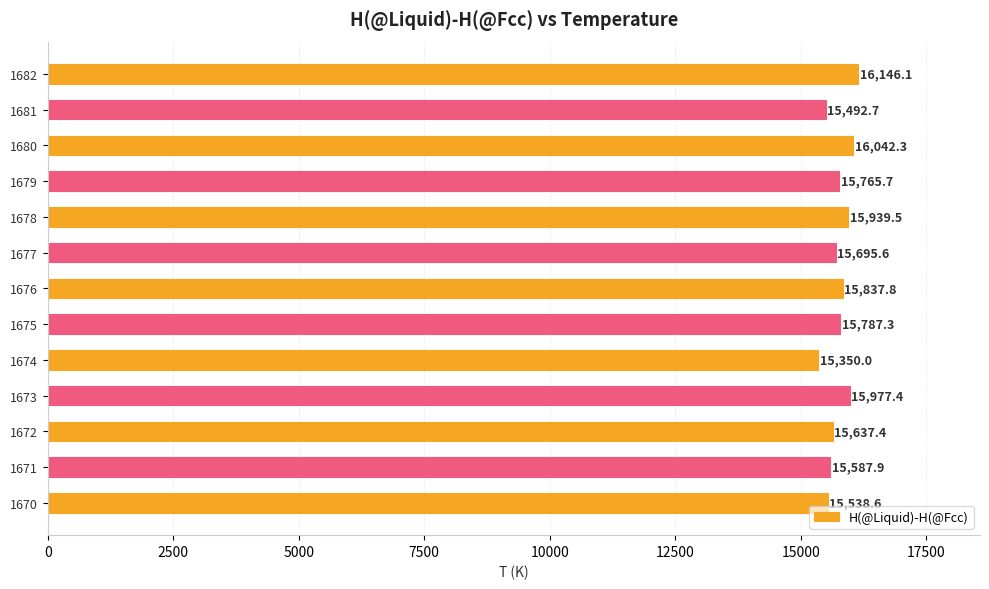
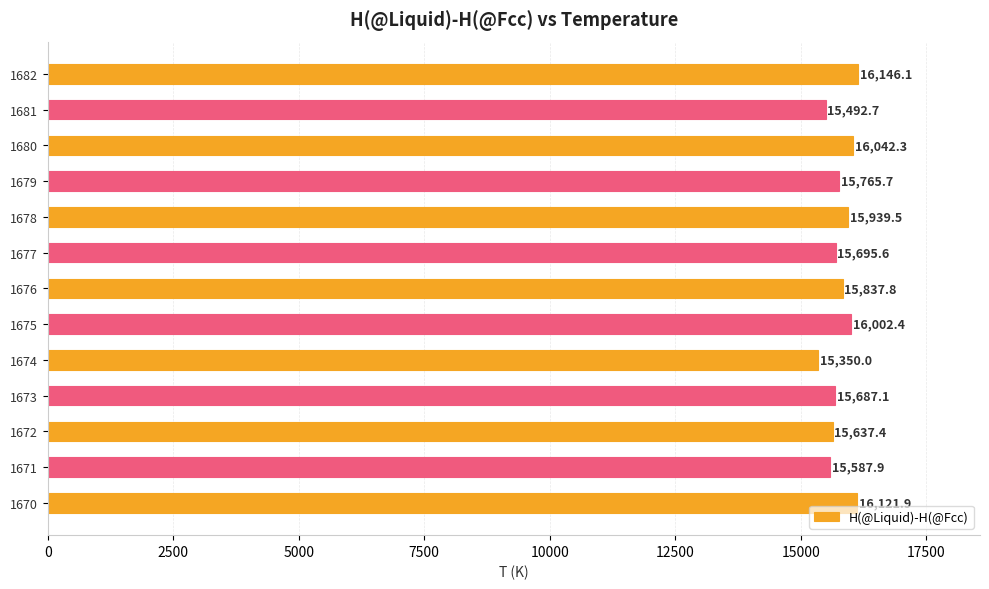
  {
    "1682": "16,146.1",
    "1681": "15,492.7",
    "1680": "16,042.3",
    "1679": "15,765.7",
    "1678": "15,939.5",
    "1677": "15,695.6",
    "1676": "15,837.8",
-   "1675": "15,787.3",
+   "1675": "16,002.4",
    "1674": "15,350.0",
-   "1673": "15,977.4",
+   "1673": "15,687.1",
    "1672": "15,637.4",
    "1671": "15,587.9",
-   "1670": "15500"
+   "1670": "16100"
  }
